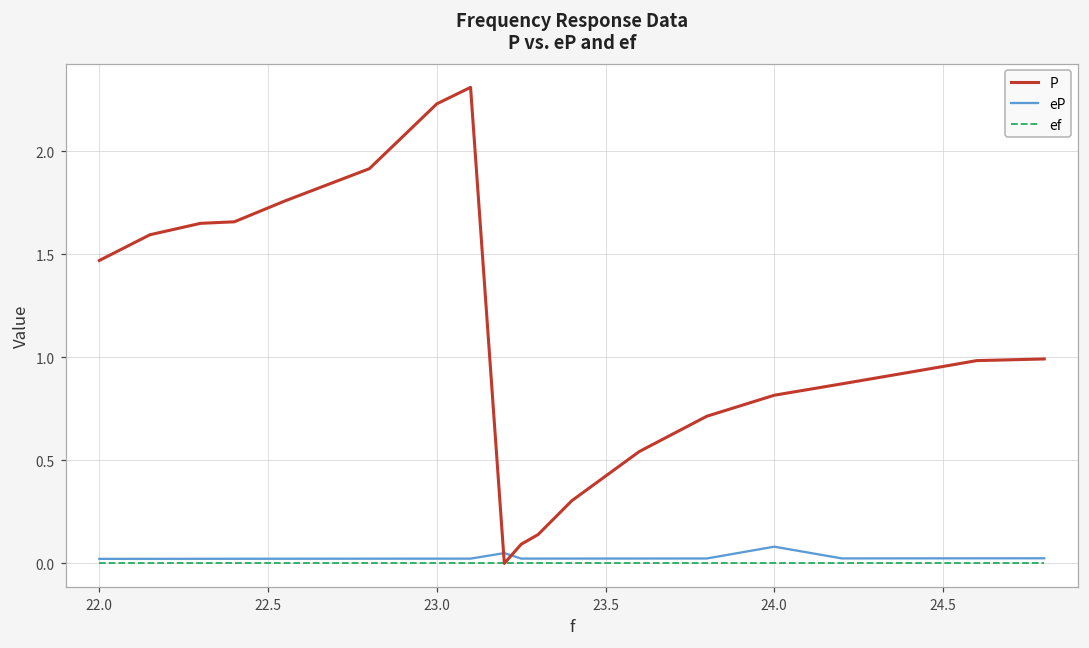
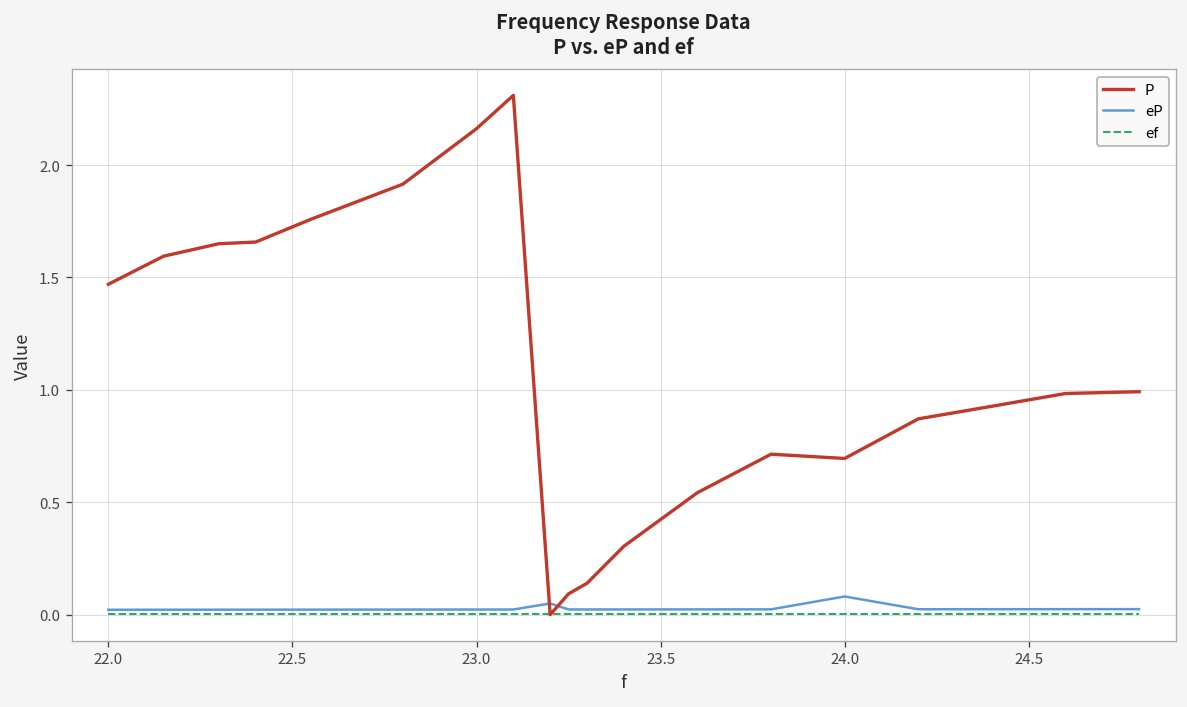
  {
    "P": {
      "22.0": 1.47,
-     "23.0": 2.23,
-     "24.0": 0.82
+     "23.0": 2.16,
+     "24.0": 0.70
    },
    "eP": {
      "22.0": 0.02,
      "23.0": 0.02,
      "24.0": 0.08
    },
    "ef": {
      "22.0": 0.00,
      "23.0": 0.00,
      "24.0": 0.00
    }
  }
